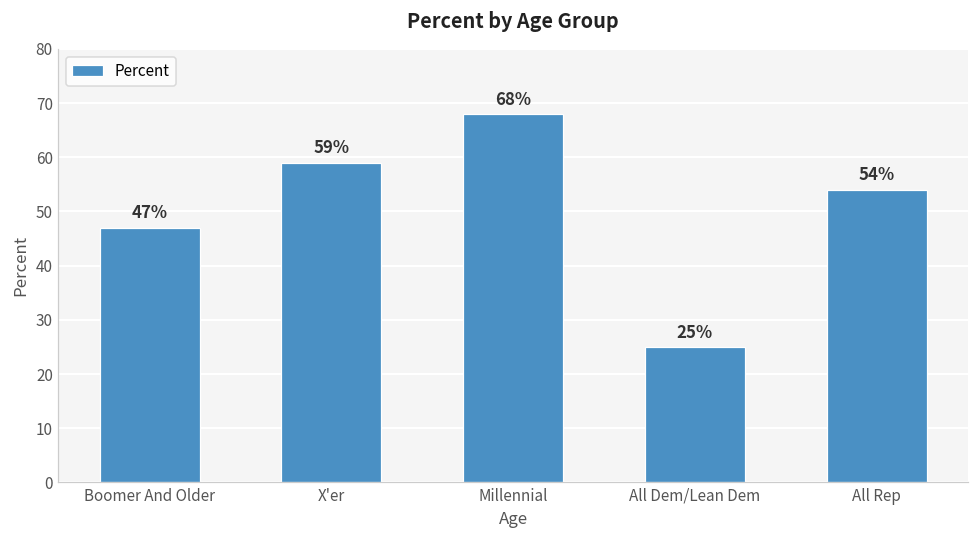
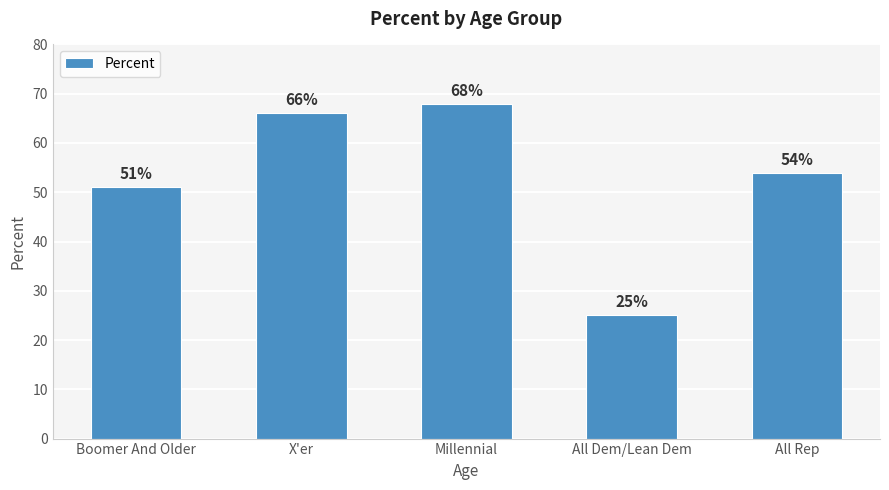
  {
-   "Boomer And Older": "47%",
-   "X'er": "59%",
+   "Boomer And Older": "51%",
+   "X'er": "66%",
    "Millennial": "68%",
    "All Dem/Lean Dem": "25%",
    "All Rep": "54%"
  }
